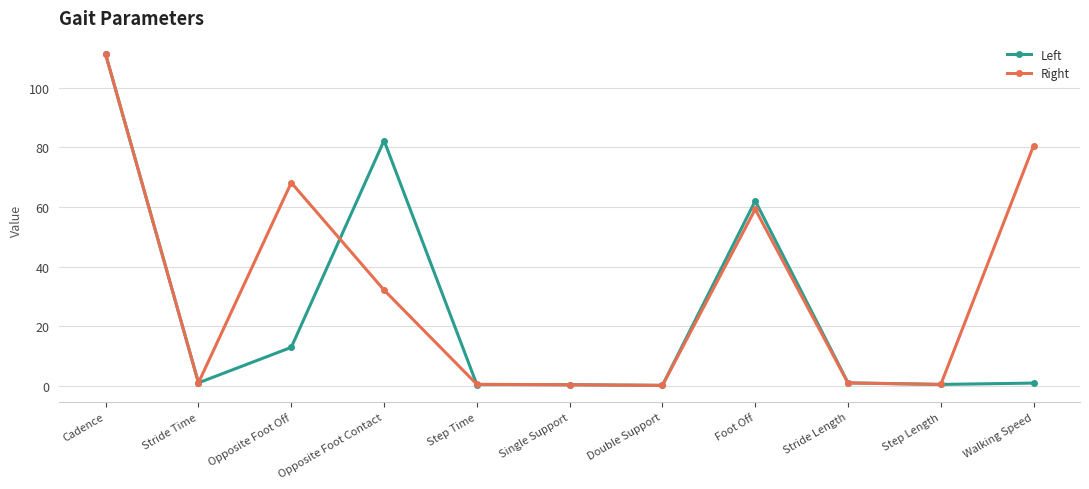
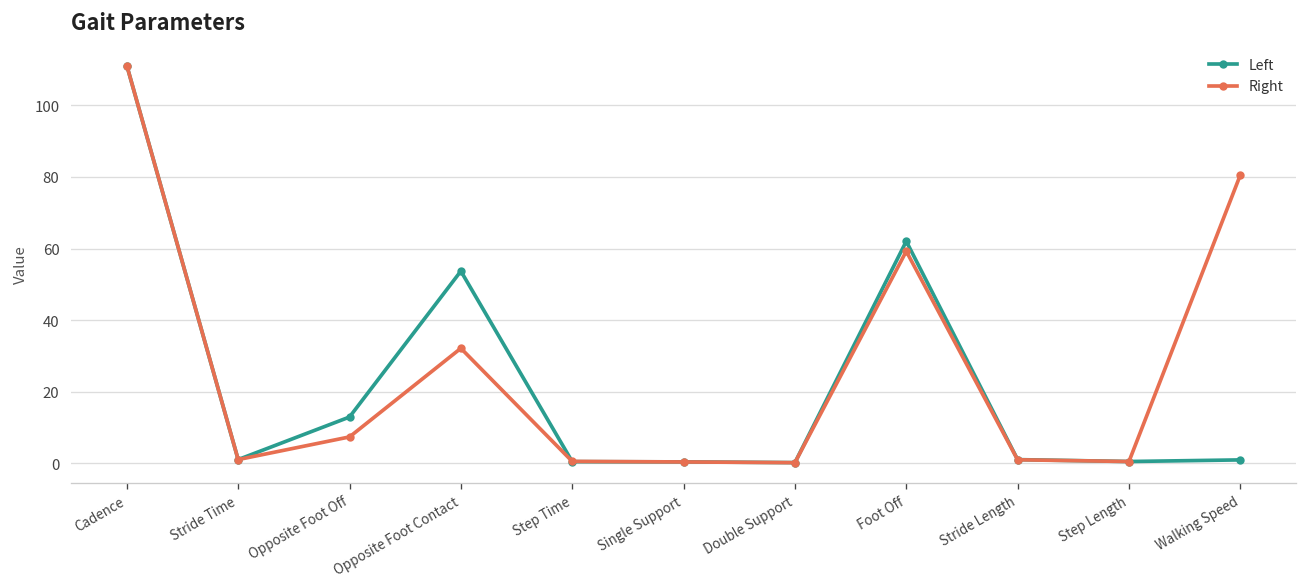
  {
    "Left": {
      "Opposite Foot Off": 13,
-     "Opposite Foot Contact": 82,
+     "Opposite Foot Contact": 54,
      "Foot Off": 62,
      "Walking Speed": 1
    },
    "Right": {
-     "Opposite Foot Off": 68,
+     "Opposite Foot Off": 7,
      "Opposite Foot Contact": 32,
      "Foot Off": 59,
      "Walking Speed": 81
    }
  }
